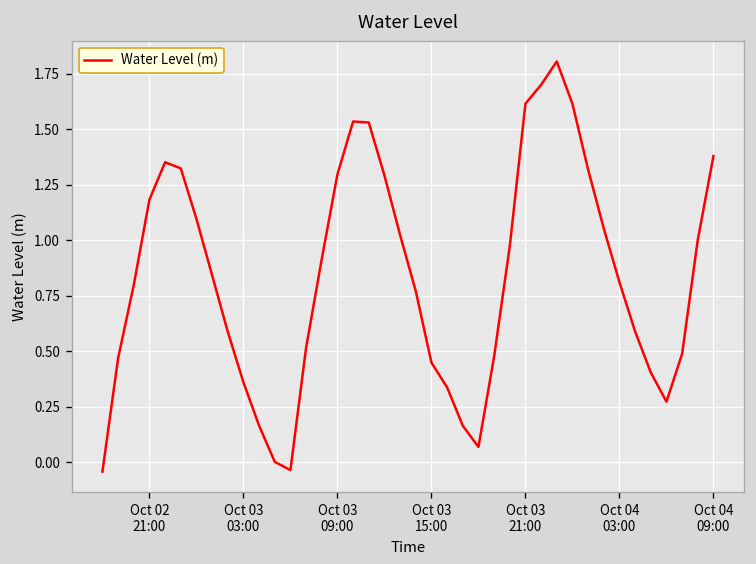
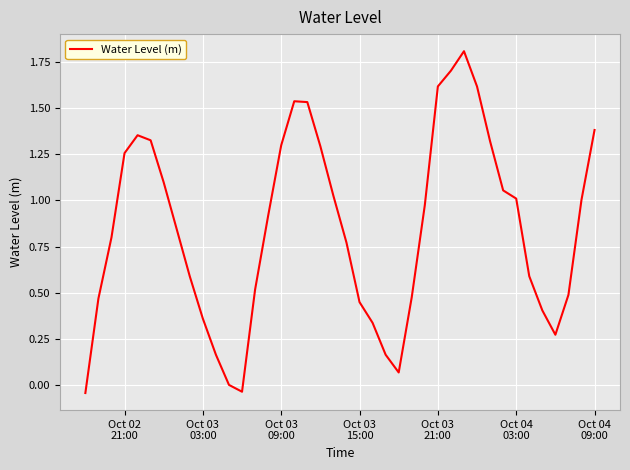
  {
-   "Oct 02 21:00": 1.18,
+   "Oct 02 21:00": 1.26,
    "Oct 03 03:00": 0.36,
    "Oct 03 09:00": 1.30,
    "Oct 03 15:00": 0.45,
    "Oct 03 21:00": 1.62,
-   "Oct 04 03:00": 0.81,
+   "Oct 04 03:00": 1.01,
    "Oct 04 09:00": 1.38
  }
